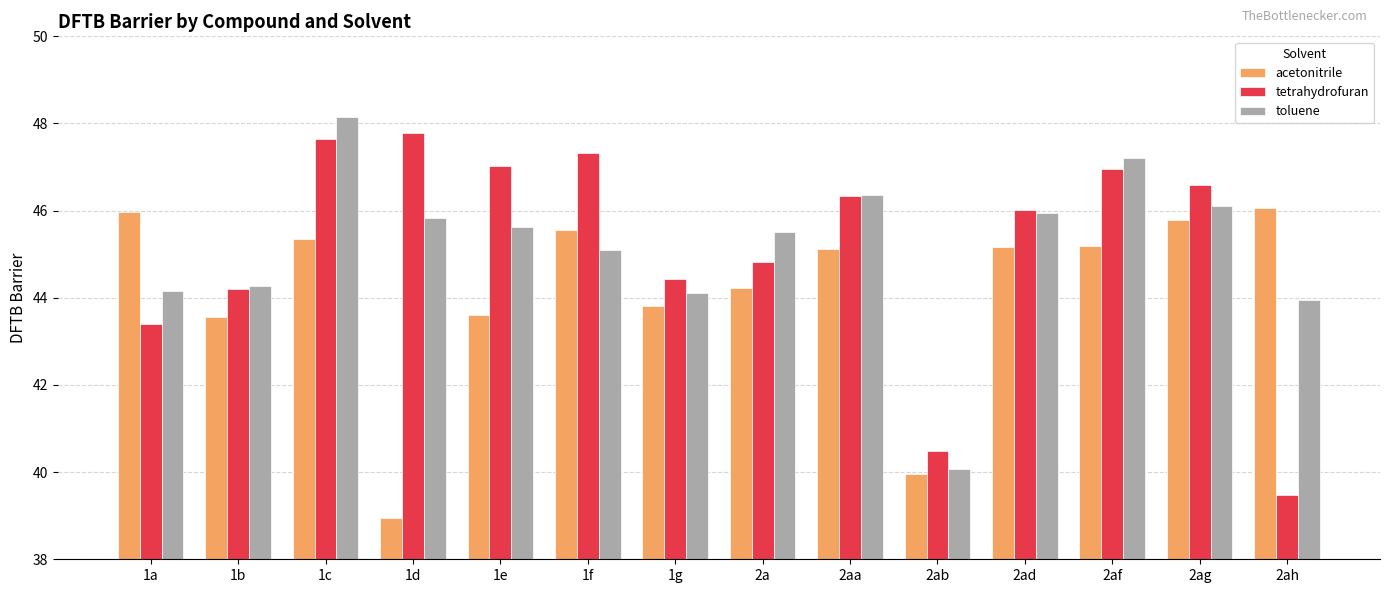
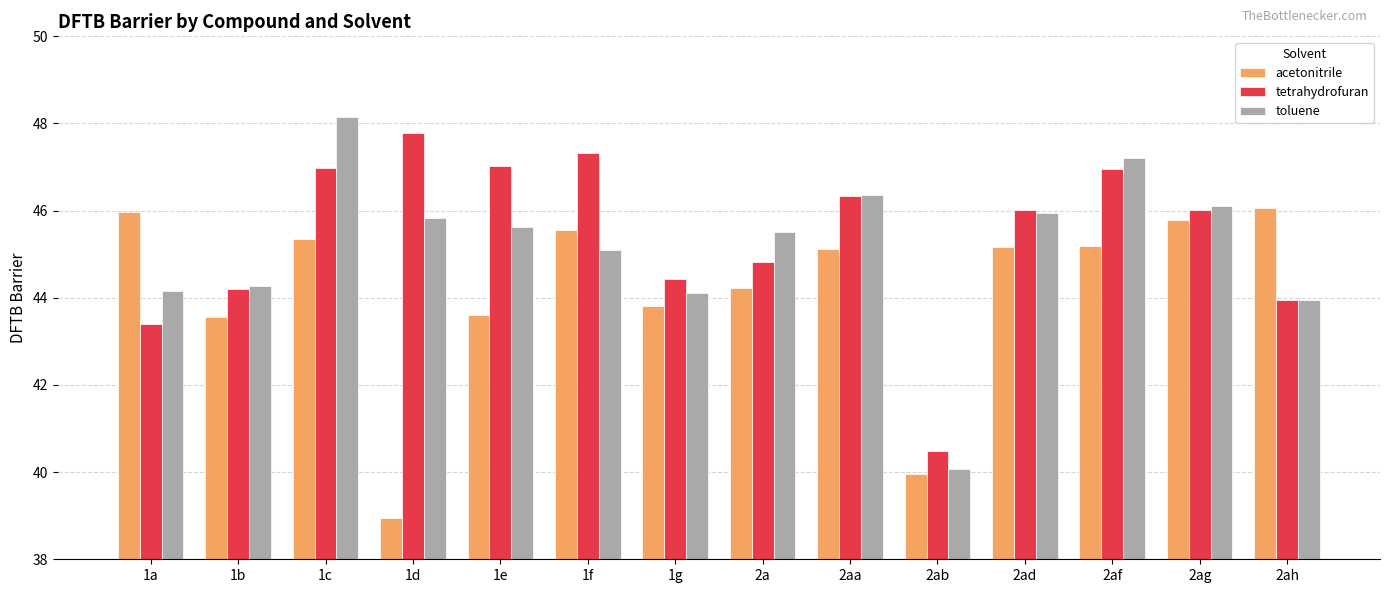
  {
    "acetonitrile": {
      "1a": 46.0,
      "1b": 43.6,
      "1c": 45.4,
      "1d": 38.9,
      "1e": 43.6,
      "1f": 45.6,
      "1g": 43.8,
      "2a": 44.2,
      "2aa": 45.1,
      "2ab": 40.0,
      "2ad": 45.2,
      "2af": 45.2,
      "2ag": 45.8,
      "2ah": 46.1
    },
    "tetrahydrofuran": {
      "1a": 43.4,
      "1b": 44.2,
-     "1c": 47.7,
+     "1c": 47.0,
      "1d": 47.8,
      "1e": 47.0,
      "1f": 47.3,
      "1g": 44.4,
      "2a": 44.8,
      "2aa": 46.3,
      "2ab": 40.5,
      "2ad": 46.0,
      "2af": 47.0,
-     "2ag": 46.6,
-     "2ah": 39.5
+     "2ag": 46.0,
+     "2ah": 44.0
    },
    "toluene": {
      "1a": 44.2,
      "1b": 44.3,
      "1c": 48.2,
      "1d": 45.8,
      "1e": 45.6,
      "1f": 45.1,
      "1g": 44.1,
      "2a": 45.5,
      "2aa": 46.4,
      "2ab": 40.1,
      "2ad": 45.9,
      "2af": 47.2,
      "2ag": 46.1,
      "2ah": 44.0
    }
  }
